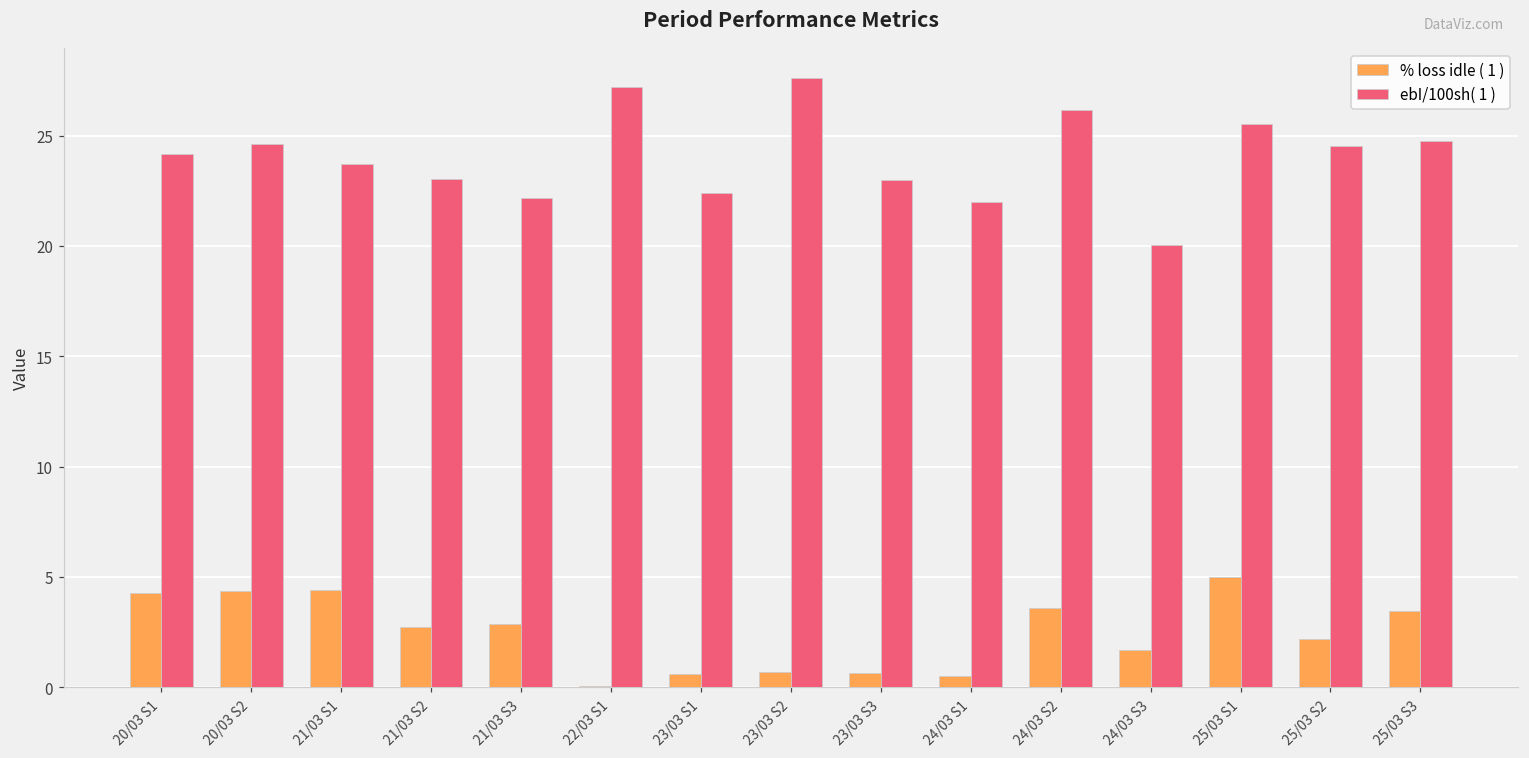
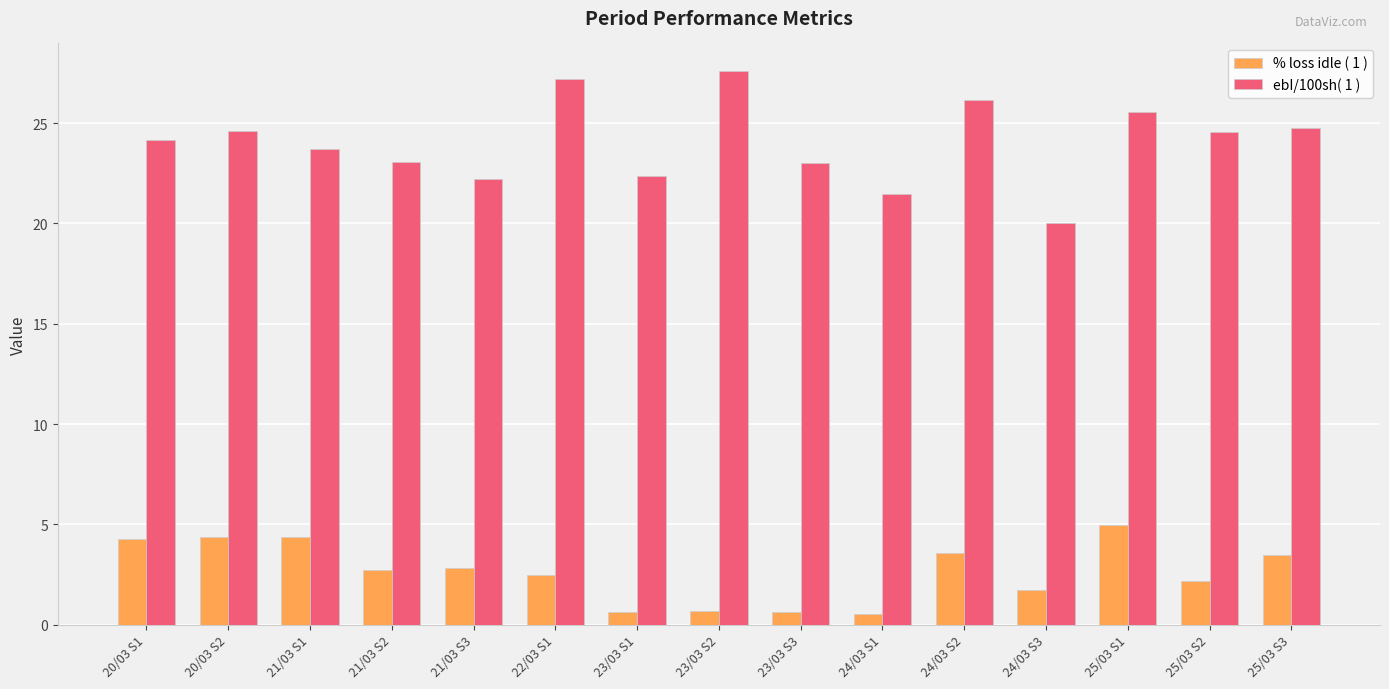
  {
    "% loss idle ( 1 )": {
      "20/03 S1": 4.3,
      "20/03 S2": 4.4,
      "21/03 S1": 4.4,
      "21/03 S2": 2.7,
      "21/03 S3": 2.9,
-     "22/03 S1": 0.1,
+     "22/03 S1": 2.5,
      "23/03 S1": 0.6,
      "23/03 S2": 0.7,
      "23/03 S3": 0.7,
      "24/03 S1": 0.5,
      "24/03 S2": 3.6,
      "24/03 S3": 1.7,
      "25/03 S1": 5.0,
      "25/03 S2": 2.2,
      "25/03 S3": 3.5
    },
    "ebI/100sh( 1 )": {
      "20/03 S1": 24.2,
      "20/03 S2": 24.6,
      "21/03 S1": 23.7,
      "21/03 S2": 23.0,
      "21/03 S3": 22.2,
      "22/03 S1": 27.2,
      "23/03 S1": 22.4,
      "23/03 S2": 27.6,
      "23/03 S3": 23.0,
-     "24/03 S1": 22.0,
+     "24/03 S1": 21.5,
      "24/03 S2": 26.2,
      "24/03 S3": 20.0,
      "25/03 S1": 25.5,
      "25/03 S2": 24.5,
      "25/03 S3": 24.8
    }
  }
